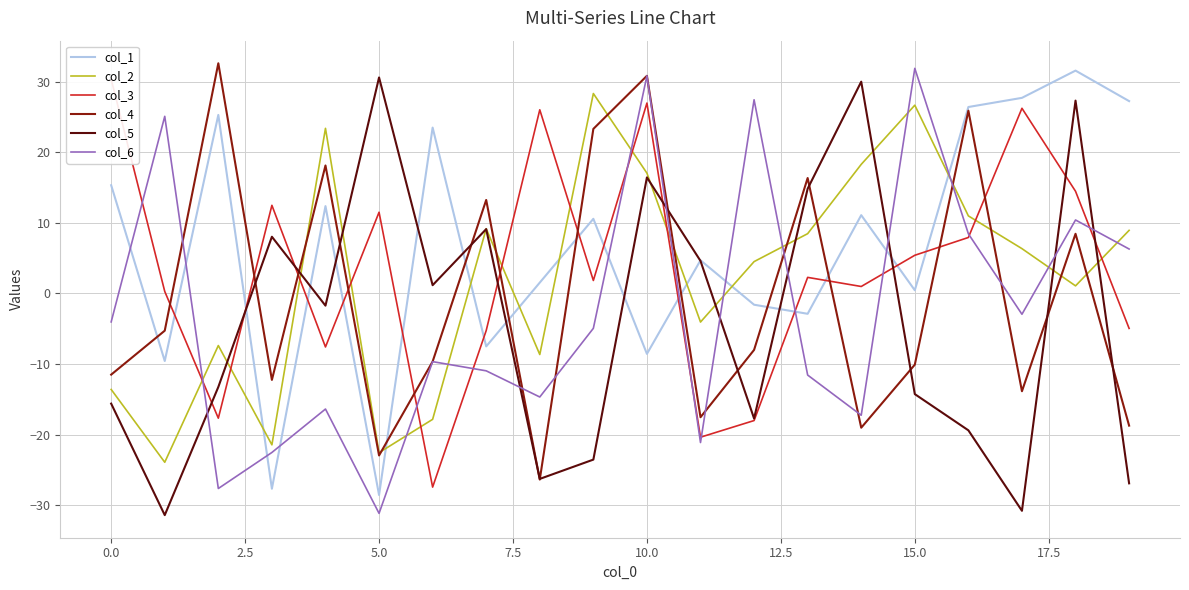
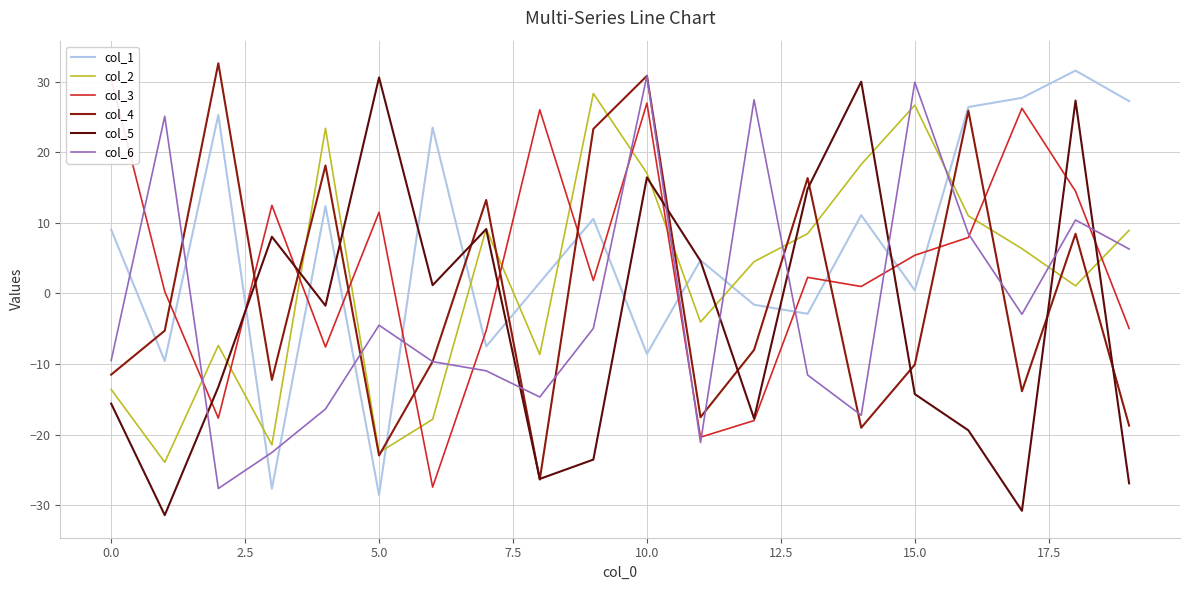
  {
    "col_1": {
-     "0.0": 15,
+     "0.0": 9,
      "5.0": -29,
      "10.0": -9,
      "15.0": 0
    },
    "col_2": {
      "0.0": -14,
      "5.0": -23,
      "10.0": 17,
      "15.0": 27
    },
    "col_3": {
      "5.0": 11,
      "10.0": 27,
      "15.0": 5
    },
    "col_6": {
-     "0.0": -4,
-     "5.0": -31,
-     "15.0": 32
+     "0.0": -9,
+     "5.0": -4,
+     "15.0": 30
    }
  }
